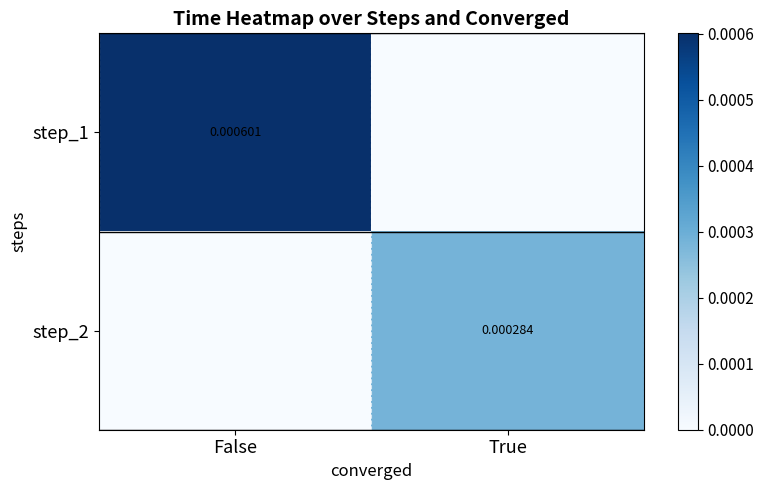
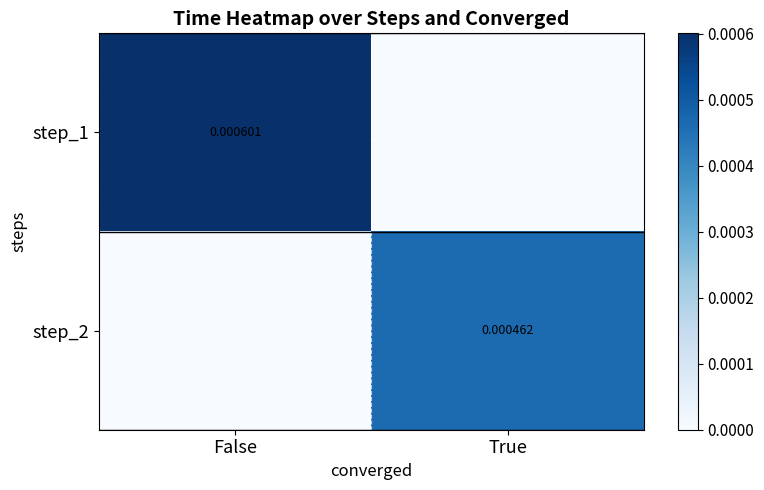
  {
    "step_1": {
      "False": 0.000601
    },
    "step_2": {
-     "True": 0.000284
+     "True": 0.000462
    }
  }
